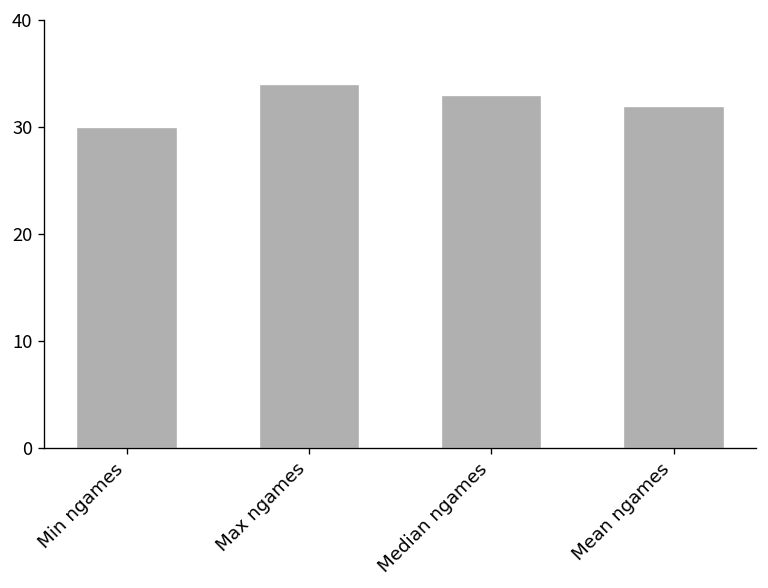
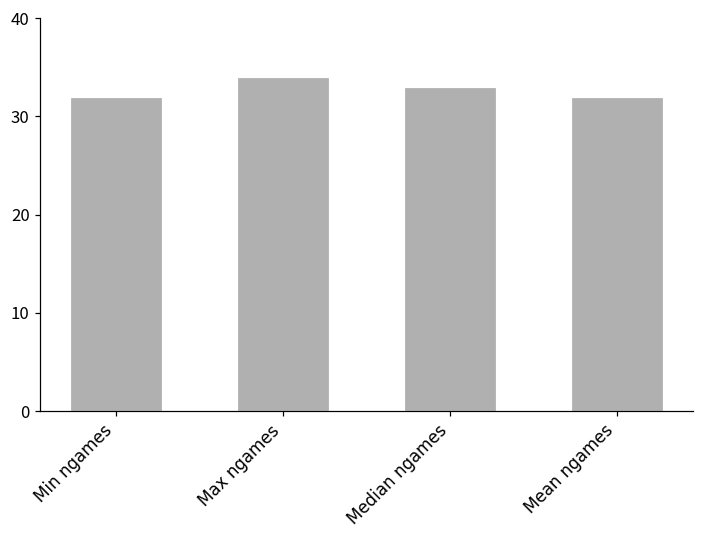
  {
-   "Min ngames": 30,
+   "Min ngames": 32,
    "Max ngames": 34,
    "Median ngames": 33,
    "Mean ngames": 32
  }
